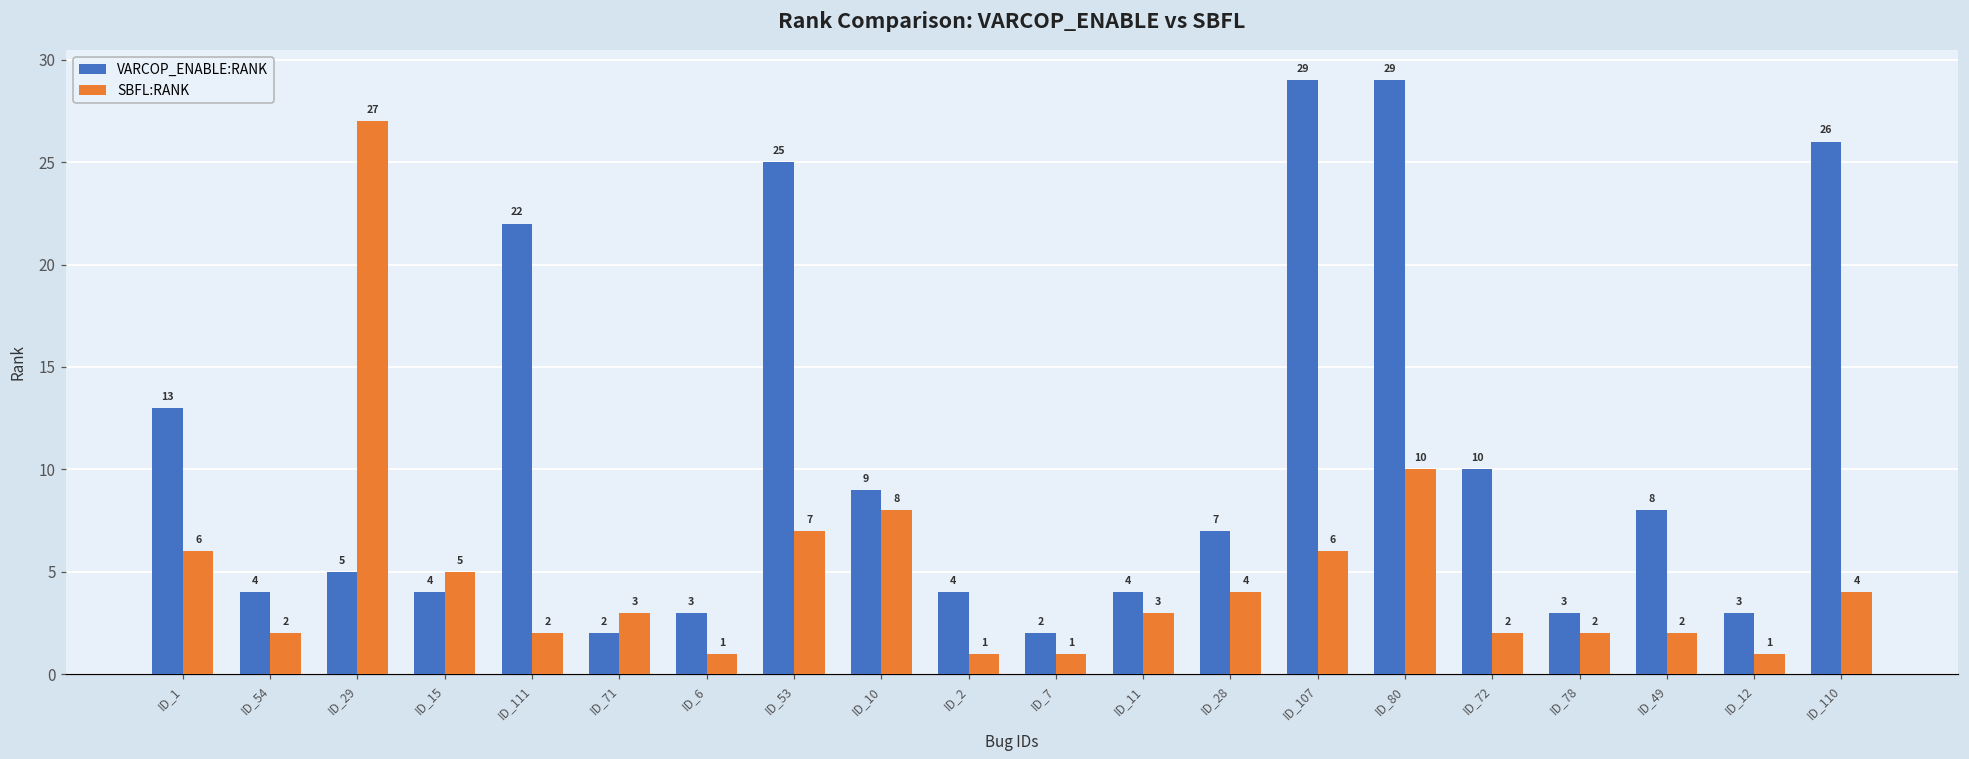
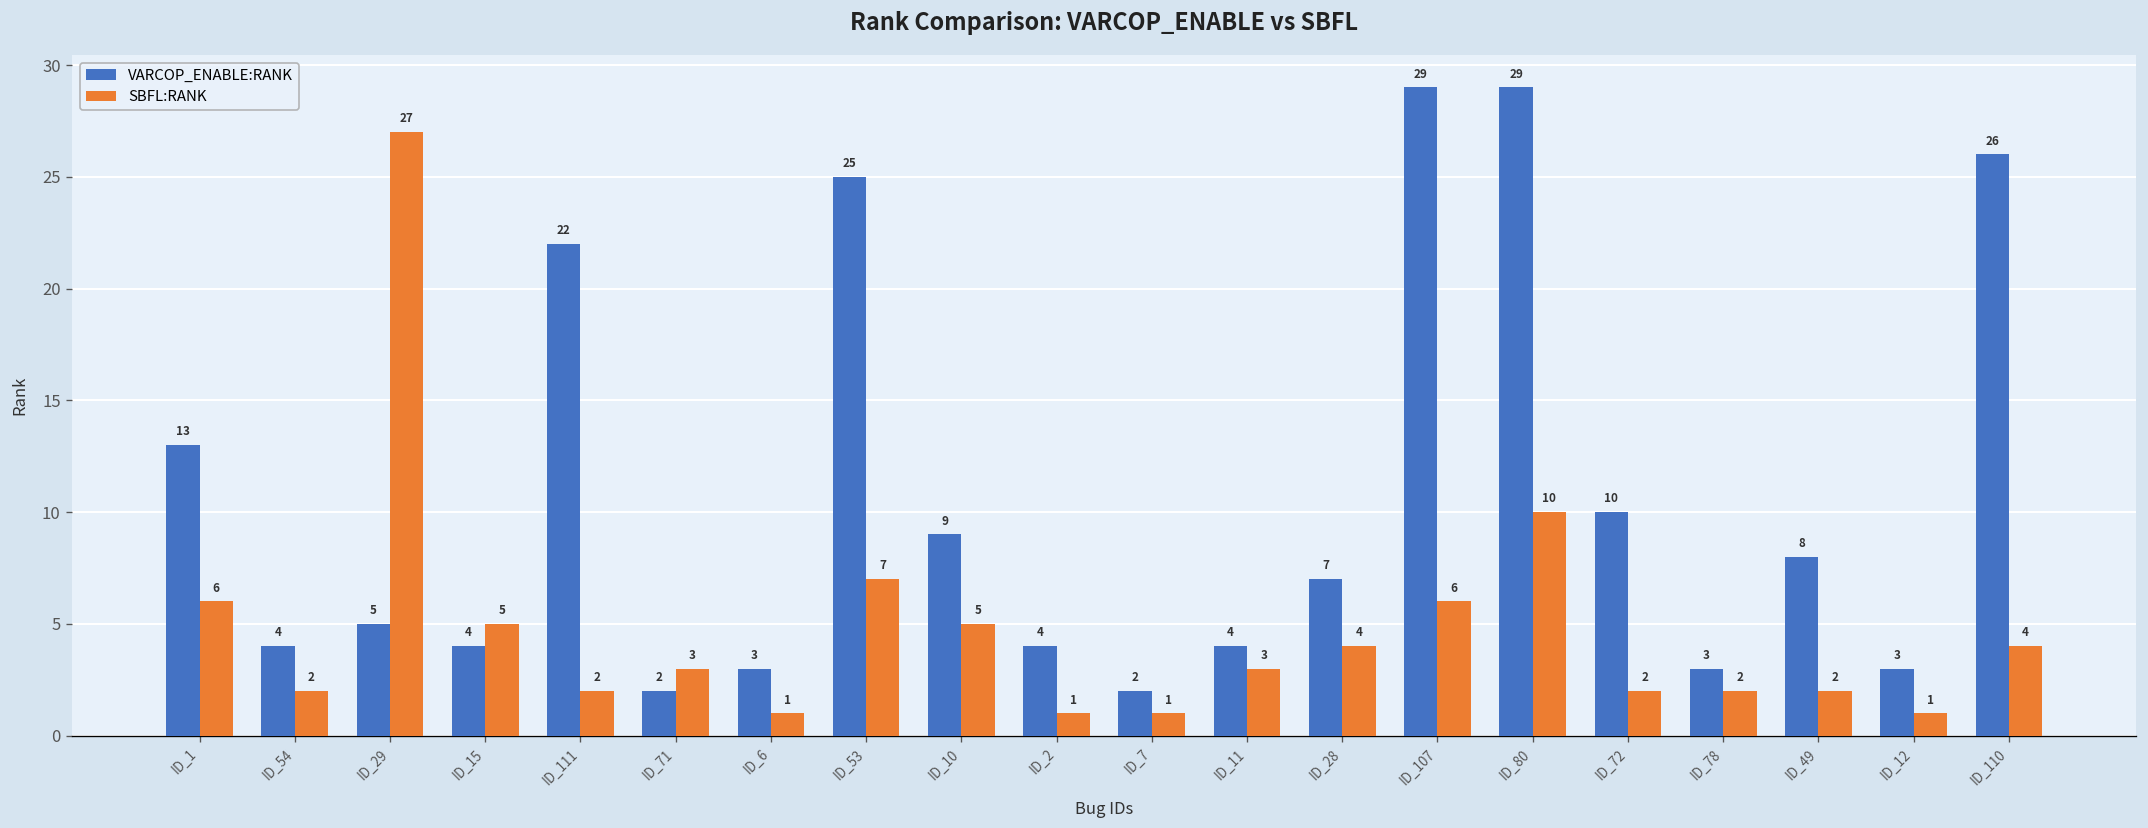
  {
    "VARCOP_ENABLE:RANK": {
      "ID_1": 13,
      "ID_54": 4,
      "ID_29": 5,
      "ID_15": 4,
      "ID_111": 22,
      "ID_71": 2,
      "ID_6": 3,
      "ID_53": 25,
      "ID_10": 9,
      "ID_2": 4,
      "ID_7": 2,
      "ID_11": 4,
      "ID_28": 7,
      "ID_107": 29,
      "ID_80": 29,
      "ID_72": 10,
      "ID_78": 3,
      "ID_49": 8,
      "ID_12": 3,
      "ID_110": 26
    },
    "SBFL:RANK": {
      "ID_1": 6,
      "ID_54": 2,
      "ID_29": 27,
      "ID_15": 5,
      "ID_111": 2,
      "ID_71": 3,
      "ID_6": 1,
      "ID_53": 7,
-     "ID_10": 8,
+     "ID_10": 5,
      "ID_2": 1,
      "ID_7": 1,
      "ID_11": 3,
      "ID_28": 4,
      "ID_107": 6,
      "ID_80": 10,
      "ID_72": 2,
      "ID_78": 2,
      "ID_49": 2,
      "ID_12": 1,
      "ID_110": 4
    }
  }
